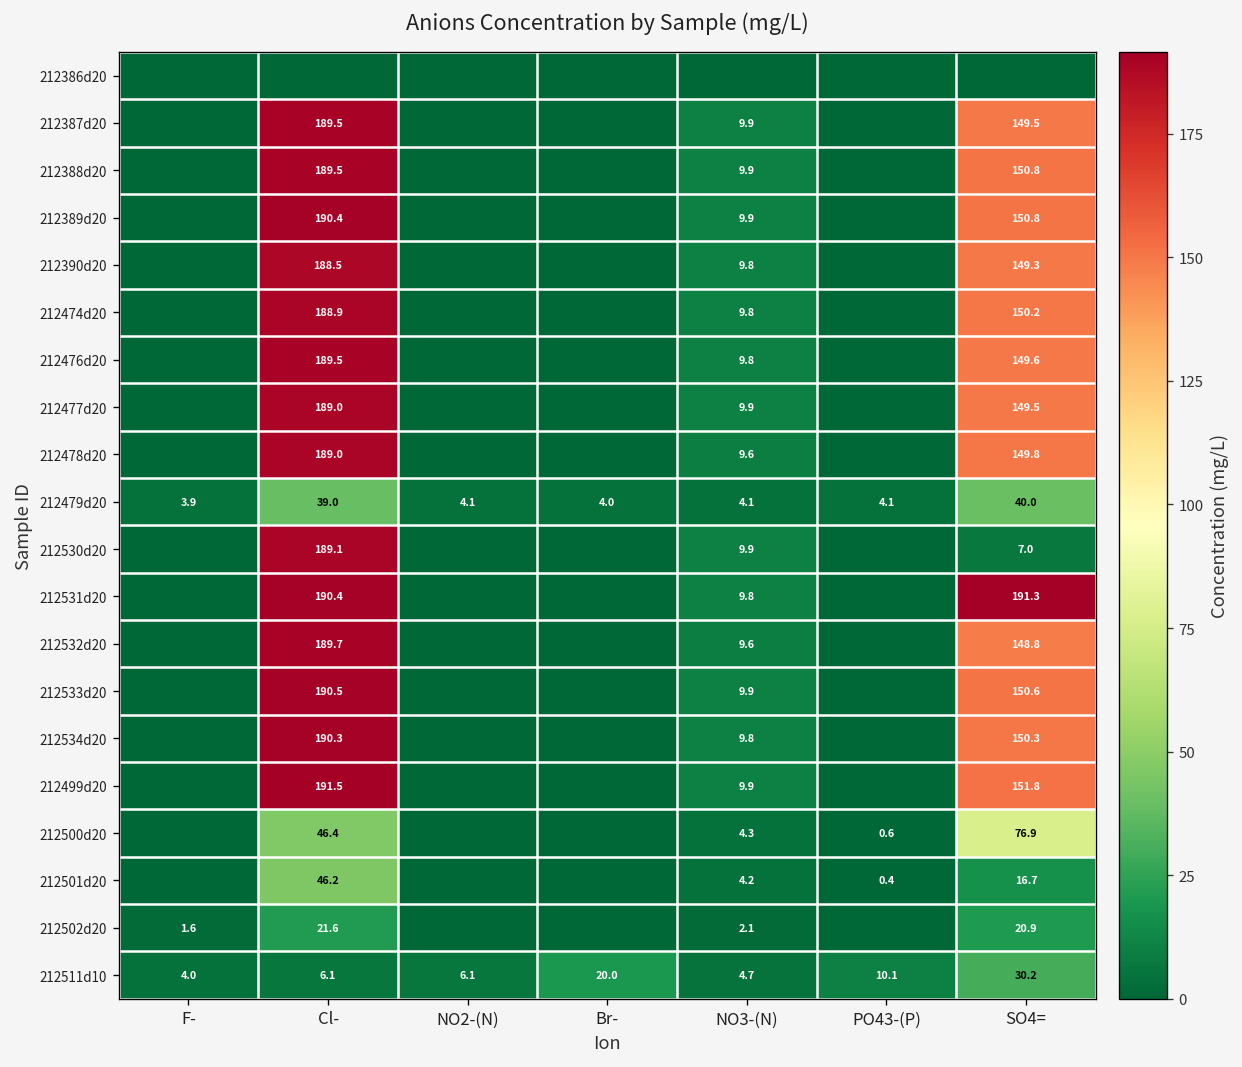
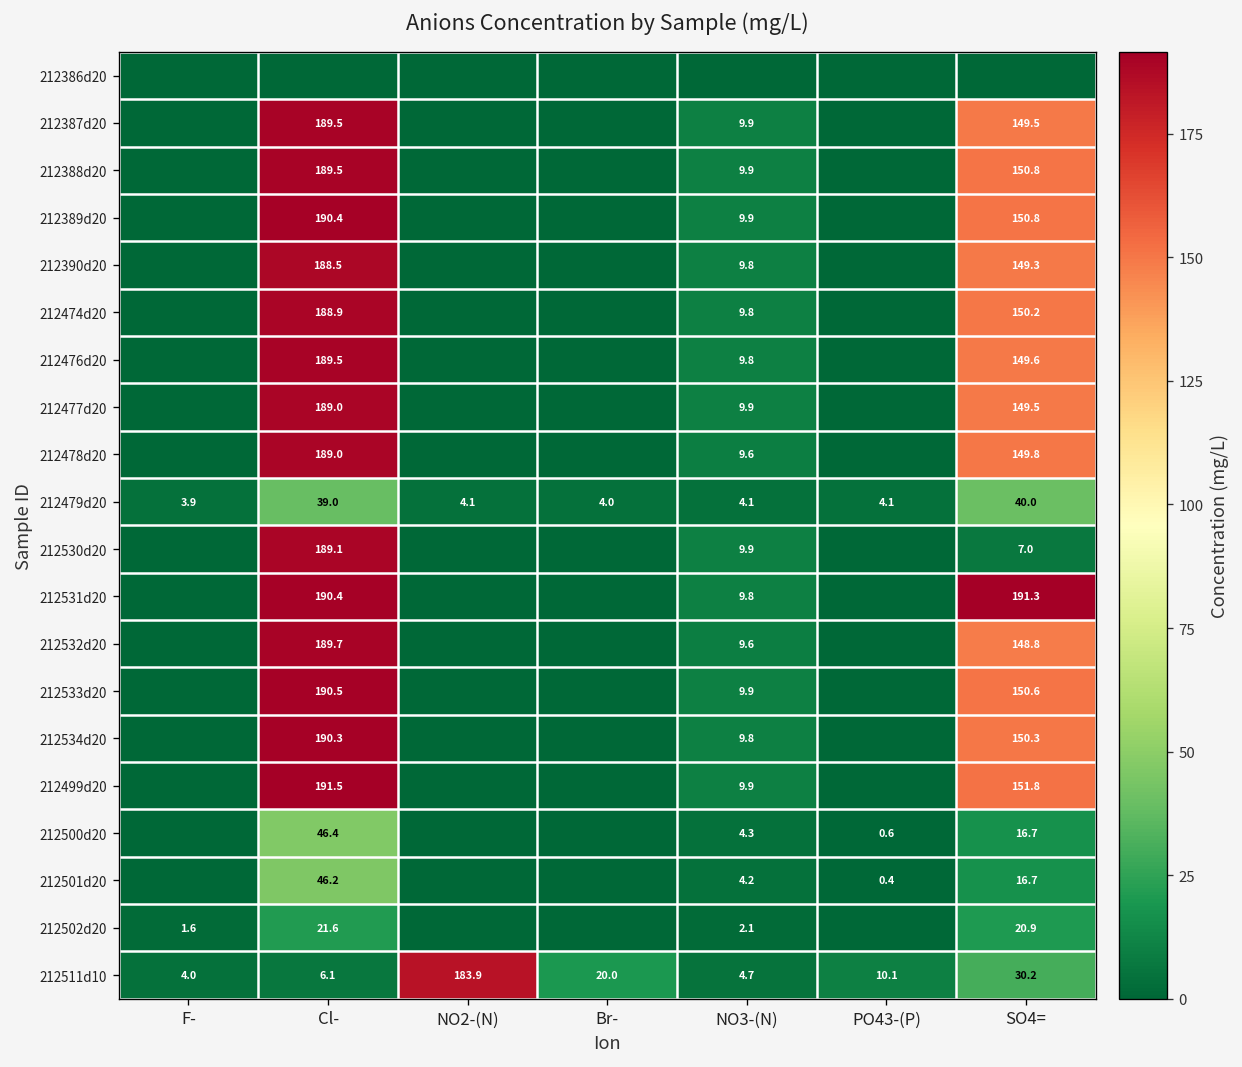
  {
    "212387d20": {
      "Cl-": 189.5,
      "NO3-(N)": 9.9,
      "SO4=": 149.5
    },
    "212388d20": {
      "Cl-": 189.5,
      "NO3-(N)": 9.9,
      "SO4=": 150.8
    },
    "212389d20": {
      "Cl-": 190.4,
      "NO3-(N)": 9.9,
      "SO4=": 150.8
    },
    "212390d20": {
      "Cl-": 188.5,
      "NO3-(N)": 9.8,
      "SO4=": 149.3
    },
    "212474d20": {
      "Cl-": 188.9,
      "NO3-(N)": 9.8,
      "SO4=": 150.2
    },
    "212476d20": {
      "Cl-": 189.5,
      "NO3-(N)": 9.8,
      "SO4=": 149.6
    },
    "212477d20": {
      "Cl-": 189.0,
      "NO3-(N)": 9.9,
      "SO4=": 149.5
    },
    "212478d20": {
      "Cl-": 189.0,
      "NO3-(N)": 9.6,
      "SO4=": 149.8
    },
    "212479d20": {
      "F-": 3.9,
      "Cl-": 39.0,
      "NO2-(N)": 4.1,
      "Br-": 4.0,
      "NO3-(N)": 4.1,
      "PO43-(P)": 4.1,
      "SO4=": 40.0
    },
    "212530d20": {
      "Cl-": 189.1,
      "NO3-(N)": 9.9,
      "SO4=": 7.0
    },
    "212531d20": {
      "Cl-": 190.4,
      "NO3-(N)": 9.8,
      "SO4=": 191.3
    },
    "212532d20": {
      "Cl-": 189.7,
      "NO3-(N)": 9.6,
      "SO4=": 148.8
    },
    "212533d20": {
      "Cl-": 190.5,
      "NO3-(N)": 9.9,
      "SO4=": 150.6
    },
    "212534d20": {
      "Cl-": 190.3,
      "NO3-(N)": 9.8,
      "SO4=": 150.3
    },
    "212499d20": {
      "Cl-": 191.5,
      "NO3-(N)": 9.9,
      "SO4=": 151.8
    },
    "212500d20": {
      "Cl-": 46.4,
      "NO3-(N)": 4.3,
      "PO43-(P)": 0.6,
-     "SO4=": 76.9
+     "SO4=": 16.7
    },
    "212501d20": {
      "Cl-": 46.2,
      "NO3-(N)": 4.2,
      "PO43-(P)": 0.4,
      "SO4=": 16.7
    },
    "212502d20": {
      "F-": 1.6,
      "Cl-": 21.6,
      "NO3-(N)": 2.1,
      "SO4=": 20.9
    },
    "212511d10": {
      "F-": 4.0,
      "Cl-": 6.1,
-     "NO2-(N)": 6.1,
+     "NO2-(N)": 183.9,
      "Br-": 20.0,
      "NO3-(N)": 4.7,
      "PO43-(P)": 10.1,
      "SO4=": 30.2
    }
  }
